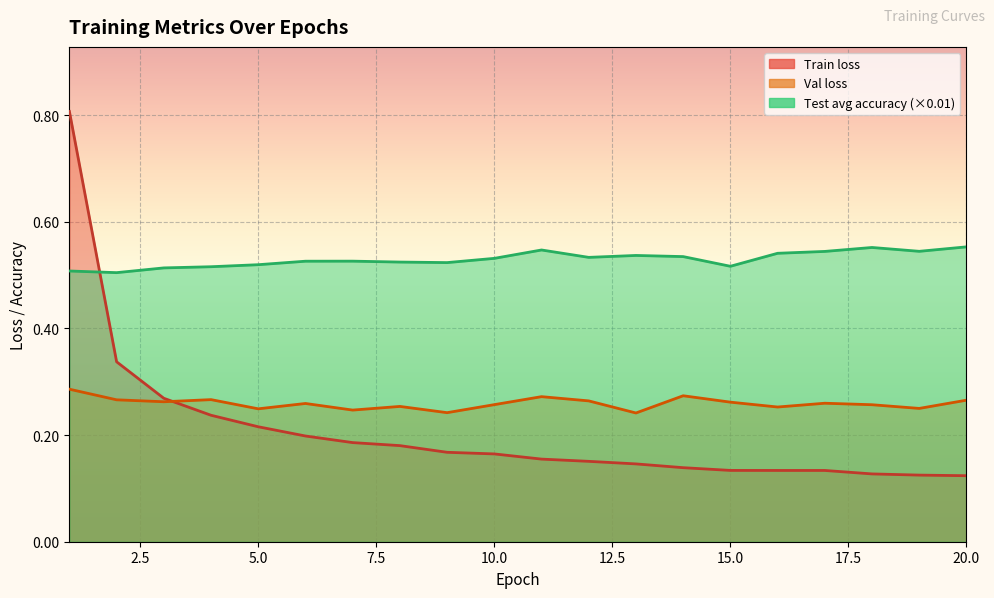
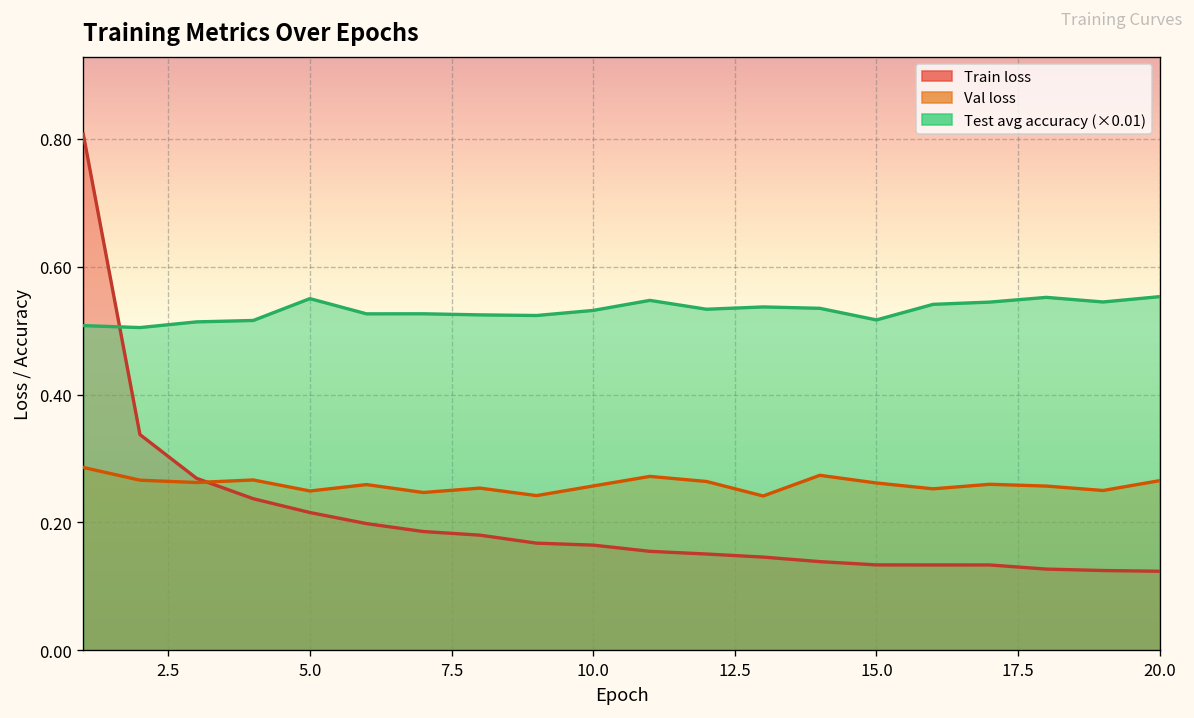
  {
    "Test avg accuracy (×0.01)": {
-     "5.0": 0.52,
+     "5.0": 0.55,
      "10.0": 0.53,
      "15.0": 0.52,
      "20.0": 0.55
    }
  }
